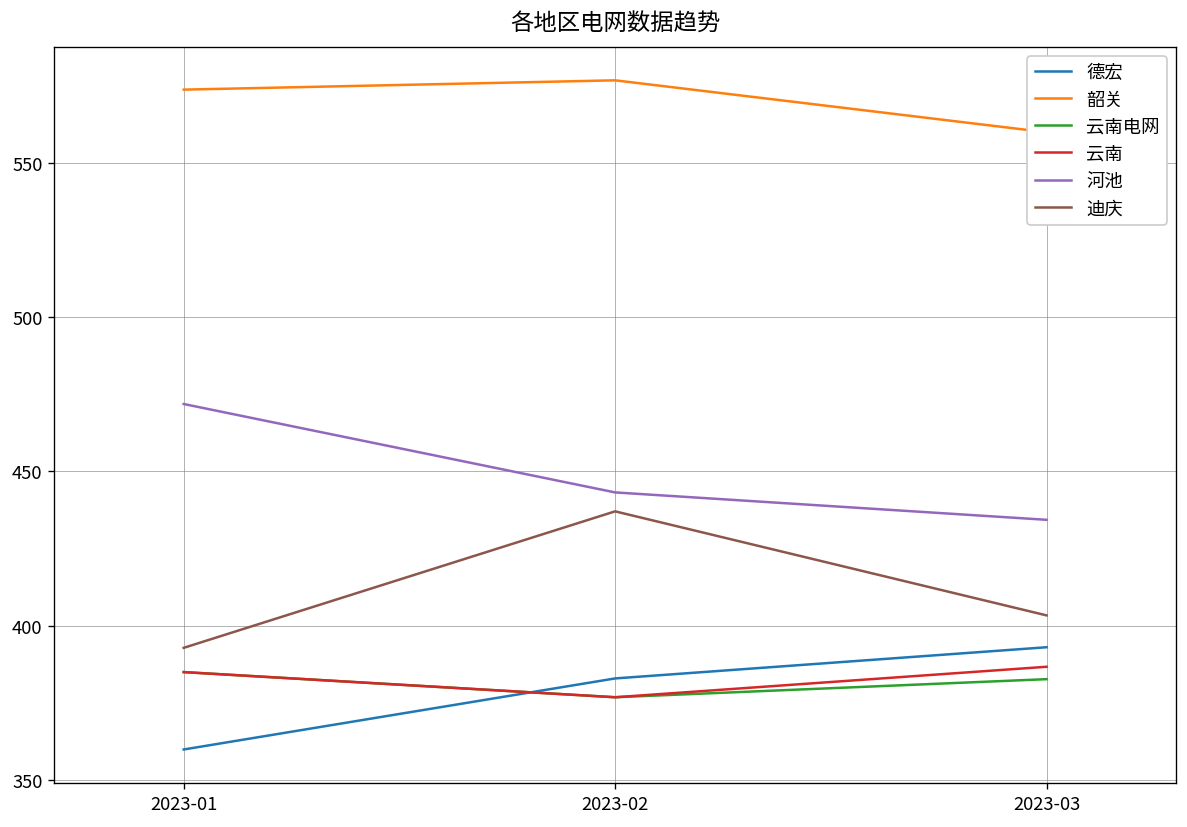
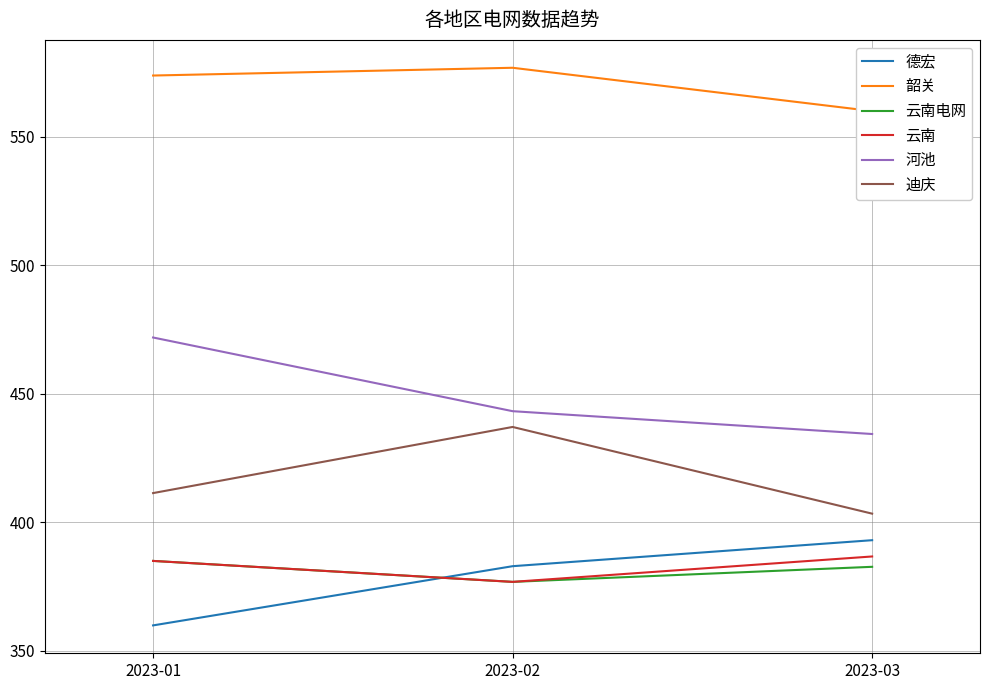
  {
    "德宏": {
      "2023-01": 360,
      "2023-02": 383,
      "2023-03": 393
    },
    "韶关": {
      "2023-01": 574,
      "2023-02": 577
    },
    "云南电网": {
      "2023-03": 383
    },
    "云南": {
      "2023-03": 387
    },
    "河池": {
      "2023-01": 472,
      "2023-02": 443,
      "2023-03": 434
    },
    "迪庆": {
-     "2023-01": 393,
+     "2023-01": 411,
      "2023-02": 437,
      "2023-03": 403
    }
  }
